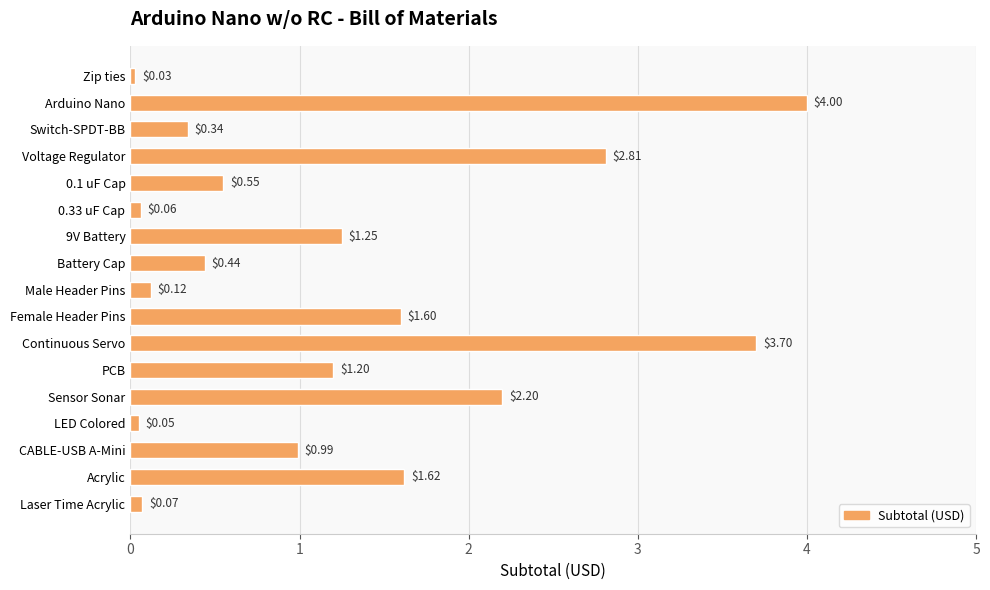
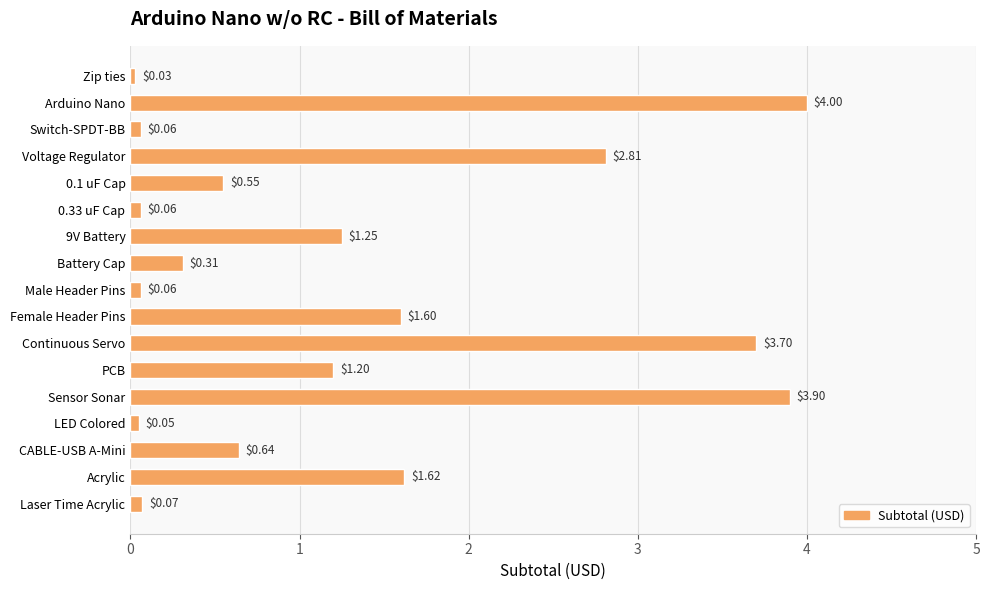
  {
    "Zip ties": "$0.03",
    "Arduino Nano": "$4.00",
-   "Switch-SPDT-BB": "$0.34",
+   "Switch-SPDT-BB": "$0.06",
    "Voltage Regulator": "$2.81",
    "0.1 uF Cap": "$0.55",
    "0.33 uF Cap": "$0.06",
    "9V Battery": "$1.25",
-   "Battery Cap": "$0.44",
-   "Male Header Pins": "$0.12",
+   "Battery Cap": "$0.31",
+   "Male Header Pins": "$0.06",
    "Female Header Pins": "$1.60",
    "Continuous Servo": "$3.70",
    "PCB": "$1.20",
-   "Sensor Sonar": "$2.20",
+   "Sensor Sonar": "$3.90",
    "LED Colored": "$0.05",
-   "CABLE-USB A-Mini": "$0.99",
+   "CABLE-USB A-Mini": "$0.64",
    "Acrylic": "$1.62",
    "Laser Time Acrylic": "$0.07"
  }
